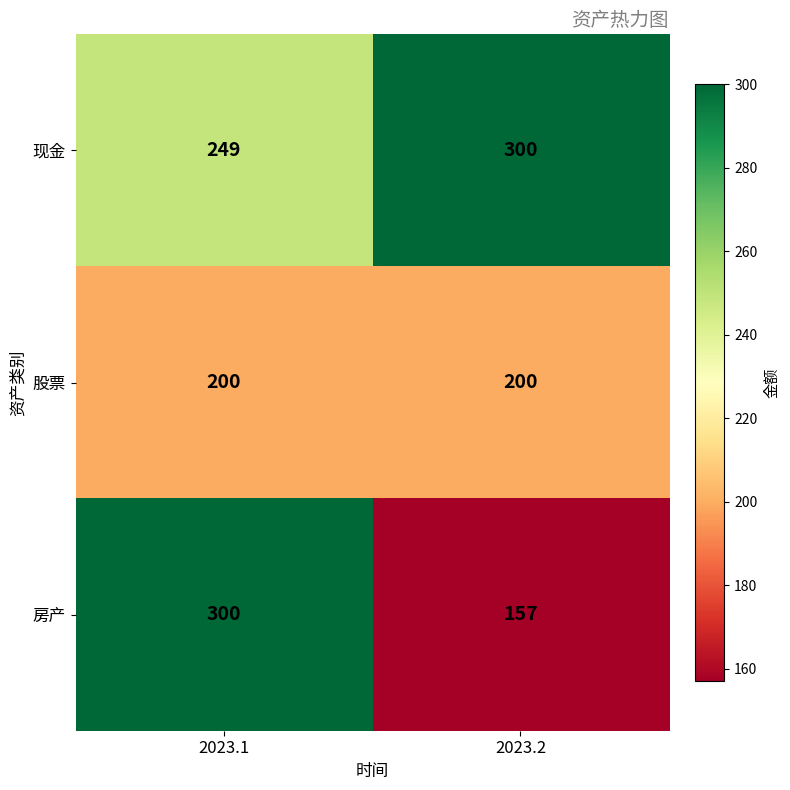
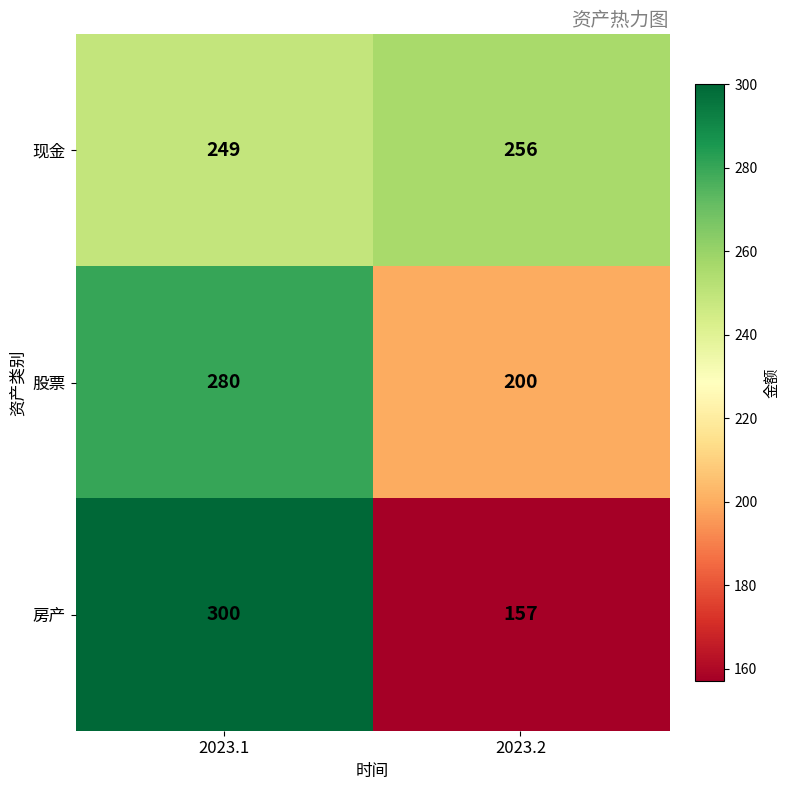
  {
    "现金": {
      "2023.1": 249,
-     "2023.2": 300
+     "2023.2": 256
    },
    "股票": {
-     "2023.1": 200,
+     "2023.1": 280,
      "2023.2": 200
    },
    "房产": {
      "2023.1": 300,
      "2023.2": 157
    }
  }
